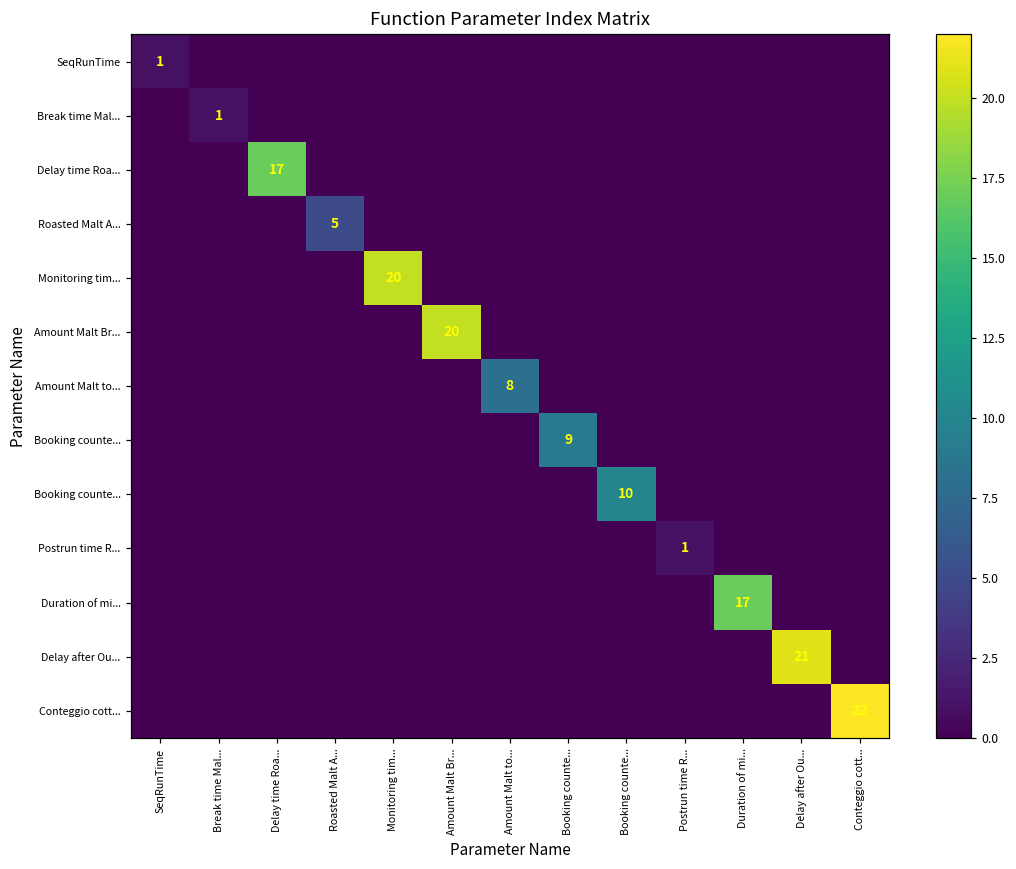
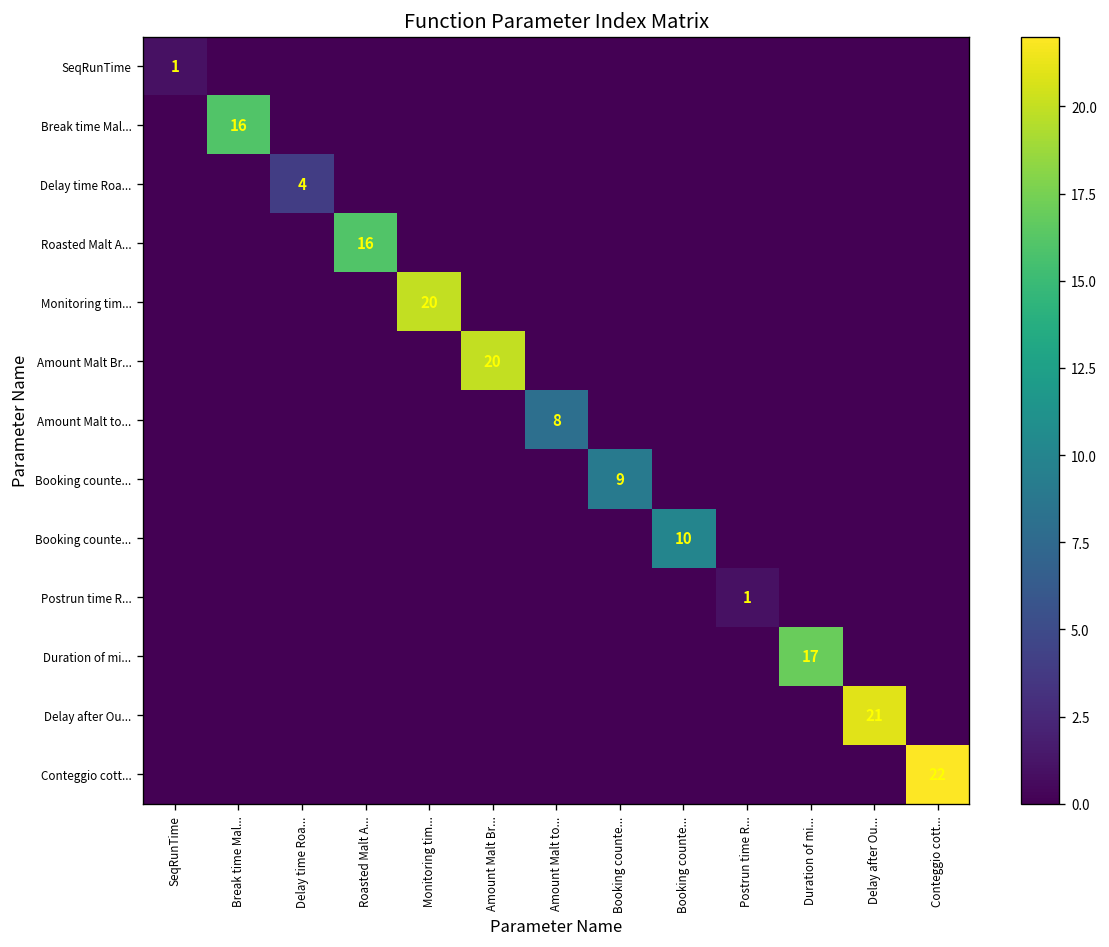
  {
    "SeqRunTime": {
      "SeqRunTime": 1
    },
    "Break time Mal...": {
-     "Break time Mal...": 1
+     "Break time Mal...": 16
    },
    "Delay time Roa...": {
-     "Delay time Roa...": 17
+     "Delay time Roa...": 4
    },
    "Roasted Malt A...": {
-     "Roasted Malt A...": 5
+     "Roasted Malt A...": 16
    },
    "Monitoring tim...": {
      "Monitoring tim...": 20
    },
    "Amount Malt Br...": {
      "Amount Malt Br...": 20
    },
    "Amount Malt to...": {
      "Amount Malt to...": 8
    },
    "Postrun time R...": {
      "Postrun time R...": 1
    },
    "Duration of mi...": {
      "Duration of mi...": 17
    }
  }
